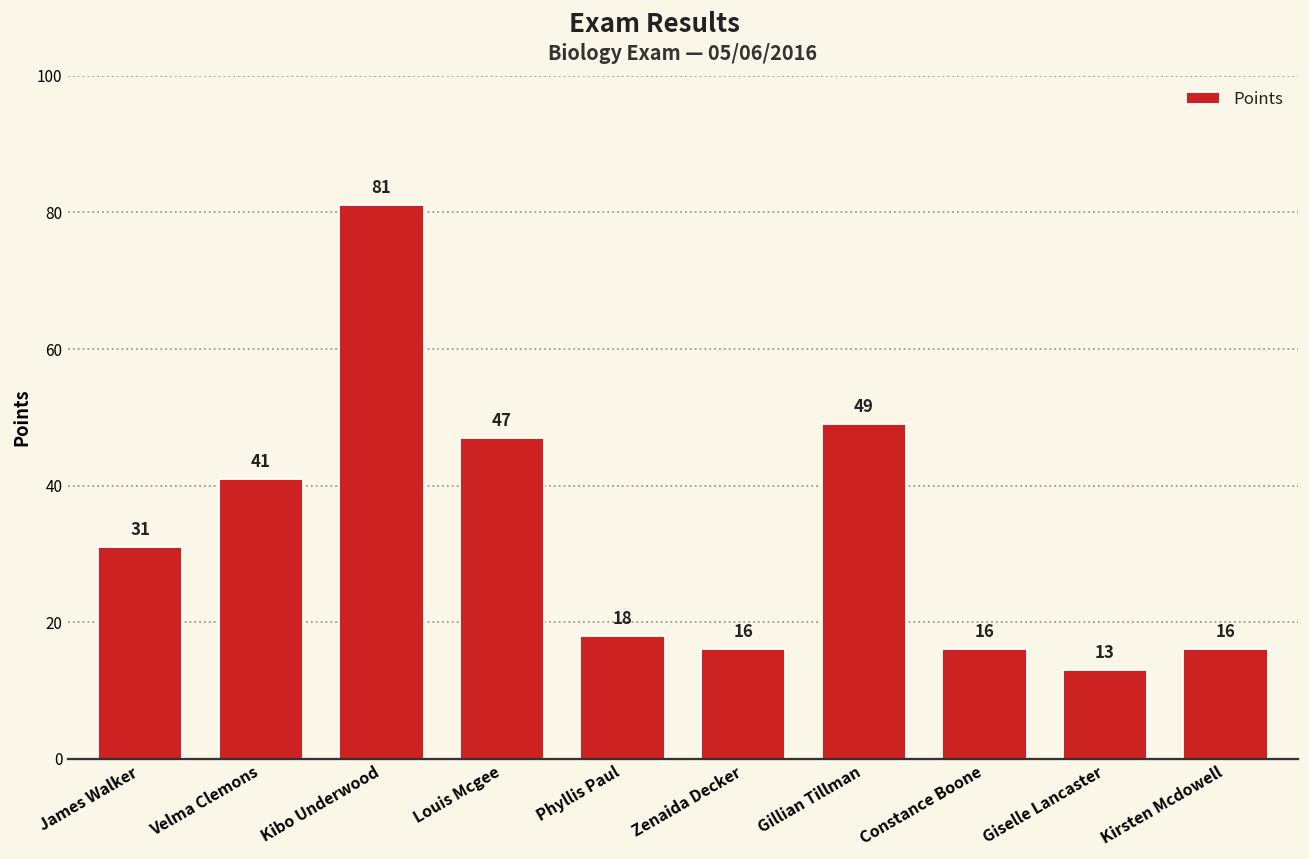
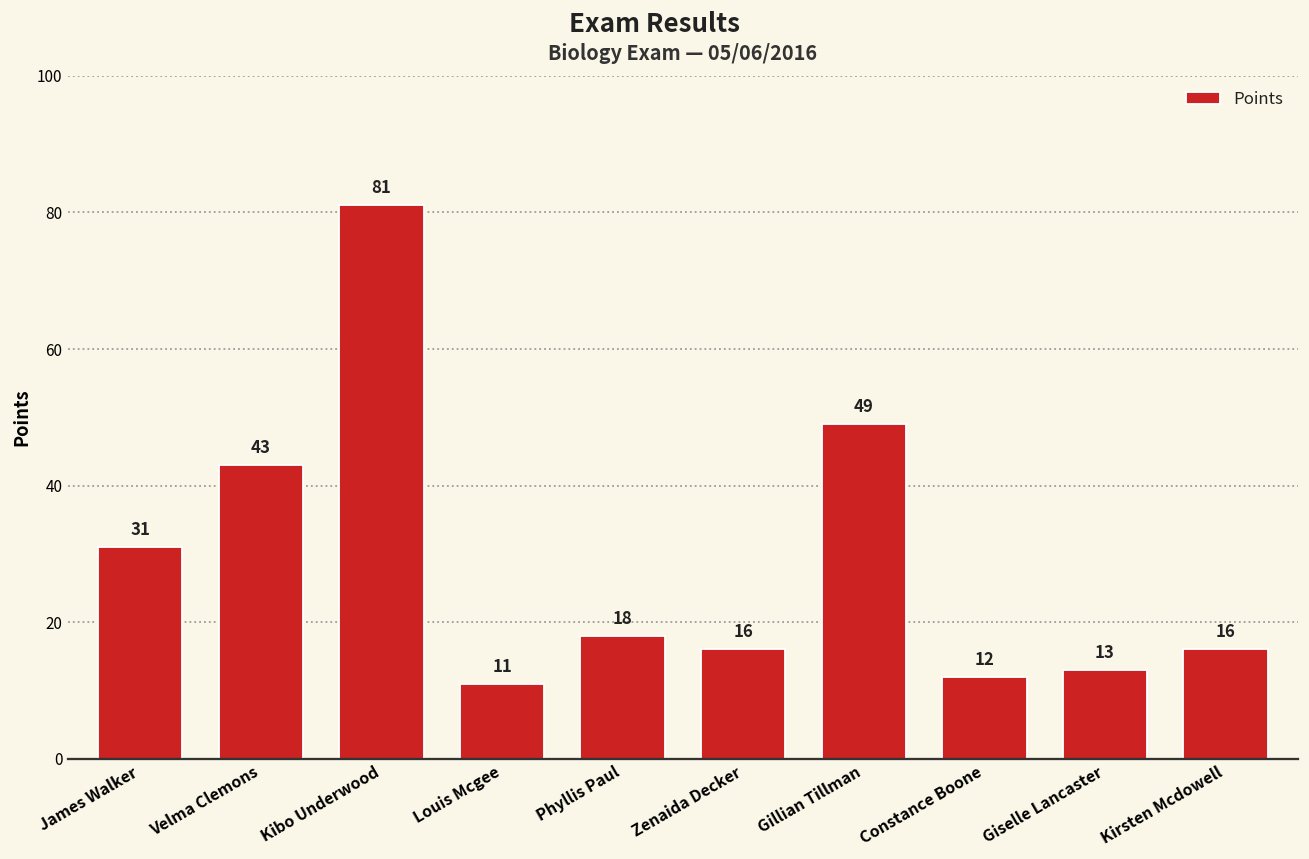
  {
    "James Walker": 31,
-   "Velma Clemons": 41,
+   "Velma Clemons": 43,
    "Kibo Underwood": 81,
-   "Louis Mcgee": 47,
+   "Louis Mcgee": 11,
    "Phyllis Paul": 18,
    "Zenaida Decker": 16,
    "Gillian Tillman": 49,
-   "Constance Boone": 16,
+   "Constance Boone": 12,
    "Giselle Lancaster": 13,
    "Kirsten Mcdowell": 16
  }
